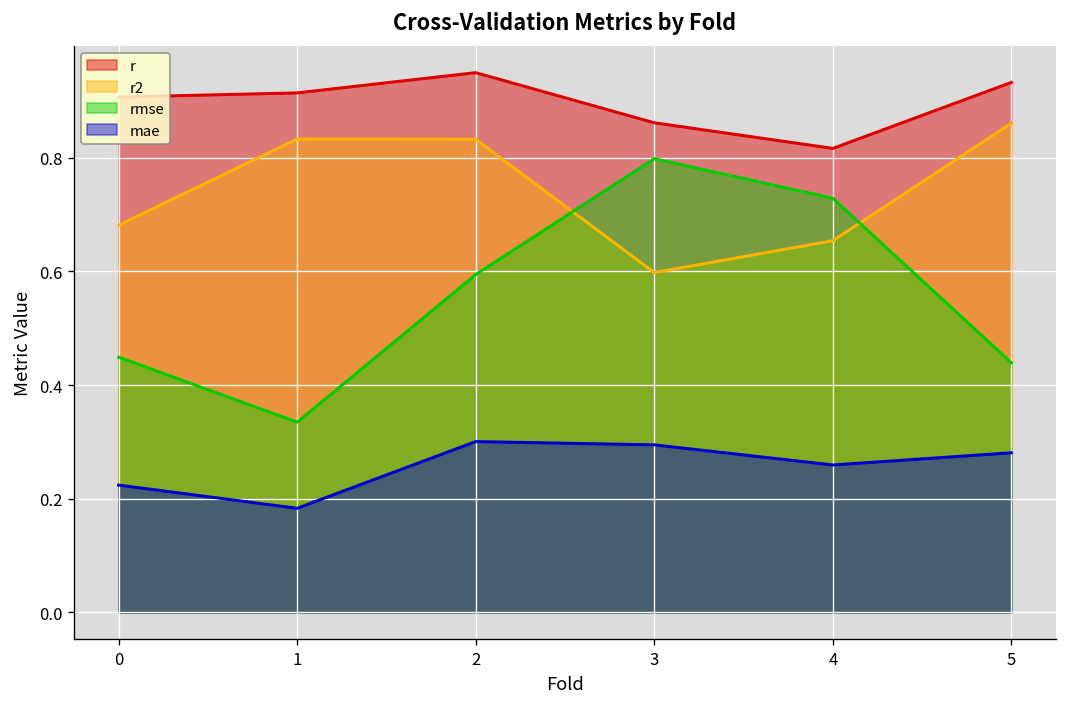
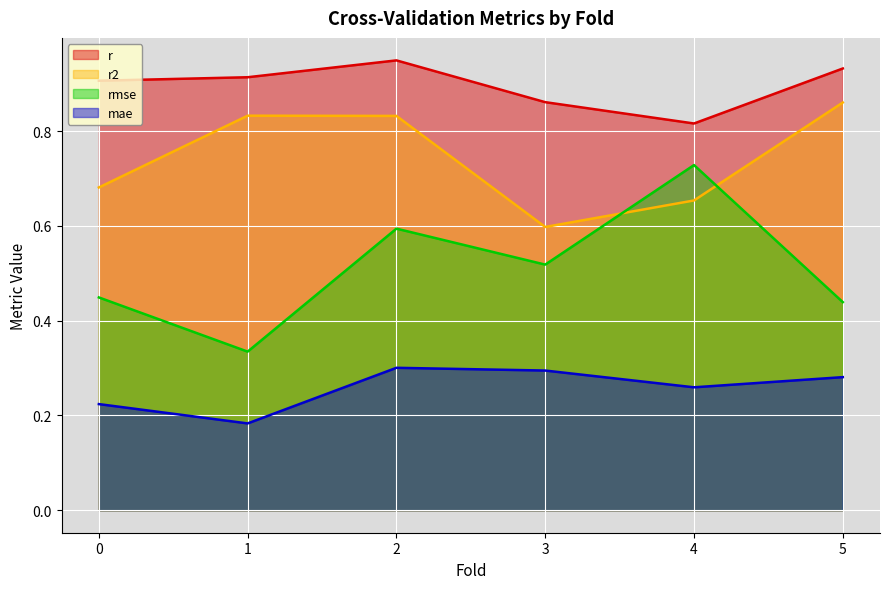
  {
    "r": {
      "1": 0.91,
      "2": 0.95,
      "3": 0.86,
      "4": 0.82,
      "5": 0.93
    },
    "r2": {
      "0": 0.68,
      "1": 0.83,
      "2": 0.83,
      "3": 0.60,
      "4": 0.65,
      "5": 0.86
    },
    "rmse": {
      "0": 0.45,
      "1": 0.33,
      "2": 0.59,
-     "3": 0.80,
+     "3": 0.52,
      "4": 0.73,
      "5": 0.44
    },
    "mae": {
      "0": 0.22,
      "1": 0.18,
      "2": 0.30,
      "3": 0.29,
      "4": 0.26,
      "5": 0.28
    }
  }
